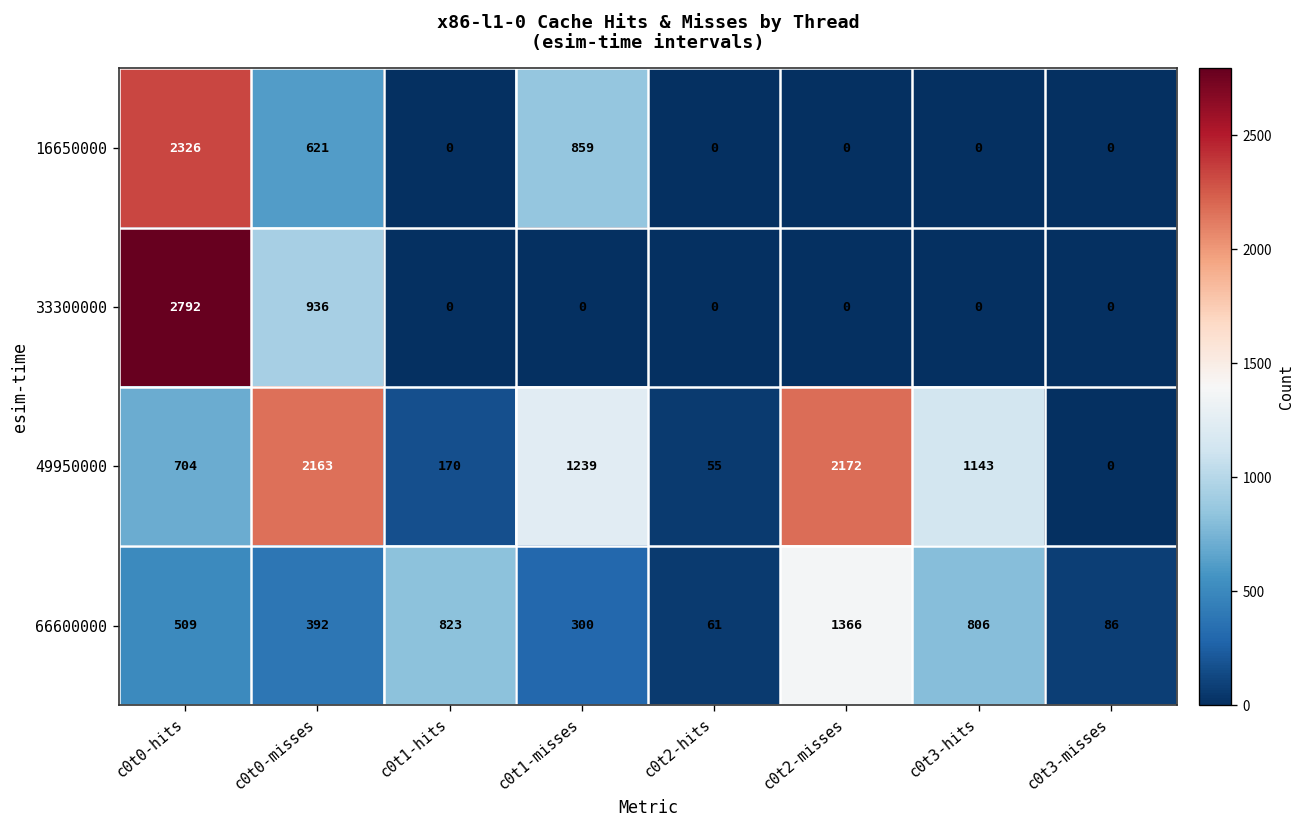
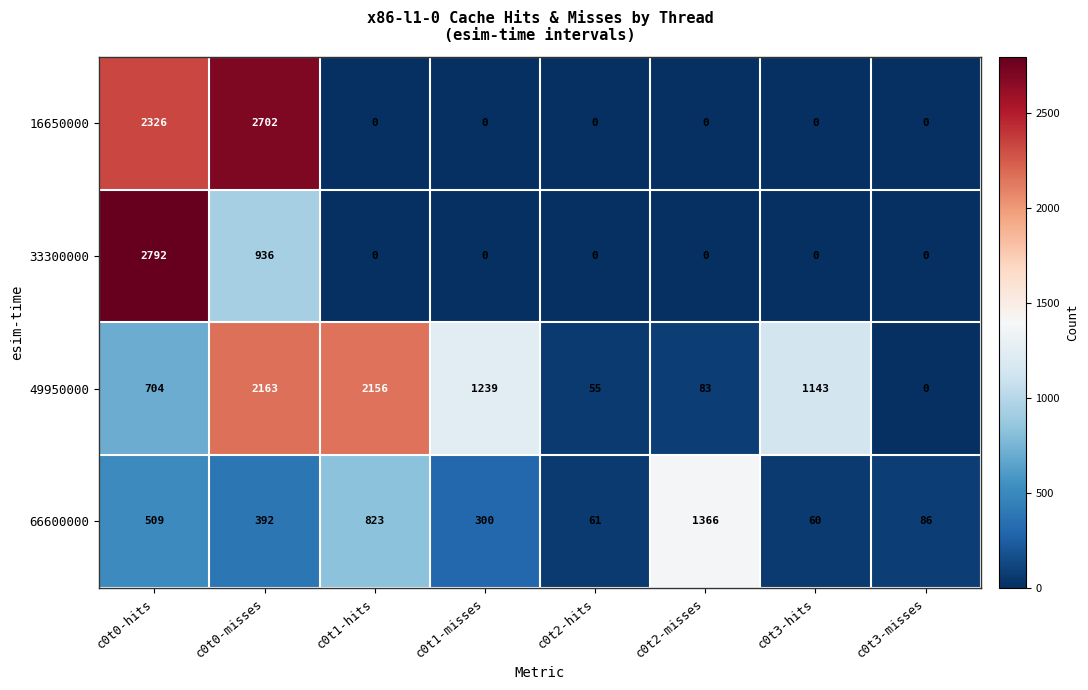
  {
    "16650000": {
      "c0t0-hits": 2326,
-     "c0t0-misses": 621,
+     "c0t0-misses": 2702,
      "c0t1-hits": 0,
-     "c0t1-misses": 859,
+     "c0t1-misses": 0,
      "c0t2-hits": 0,
      "c0t2-misses": 0,
      "c0t3-hits": 0,
      "c0t3-misses": 0
    },
    "33300000": {
      "c0t0-hits": 2792,
      "c0t0-misses": 936,
      "c0t1-hits": 0,
      "c0t1-misses": 0,
      "c0t2-hits": 0,
      "c0t2-misses": 0,
      "c0t3-hits": 0,
      "c0t3-misses": 0
    },
    "49950000": {
      "c0t0-hits": 704,
      "c0t0-misses": 2163,
-     "c0t1-hits": 170,
+     "c0t1-hits": 2156,
      "c0t1-misses": 1239,
      "c0t2-hits": 55,
-     "c0t2-misses": 2172,
+     "c0t2-misses": 83,
      "c0t3-hits": 1143,
      "c0t3-misses": 0
    },
    "66600000": {
      "c0t0-hits": 509,
      "c0t0-misses": 392,
      "c0t1-hits": 823,
      "c0t1-misses": 300,
      "c0t2-hits": 61,
      "c0t2-misses": 1366,
-     "c0t3-hits": 806,
+     "c0t3-hits": 60,
      "c0t3-misses": 86
    }
  }
